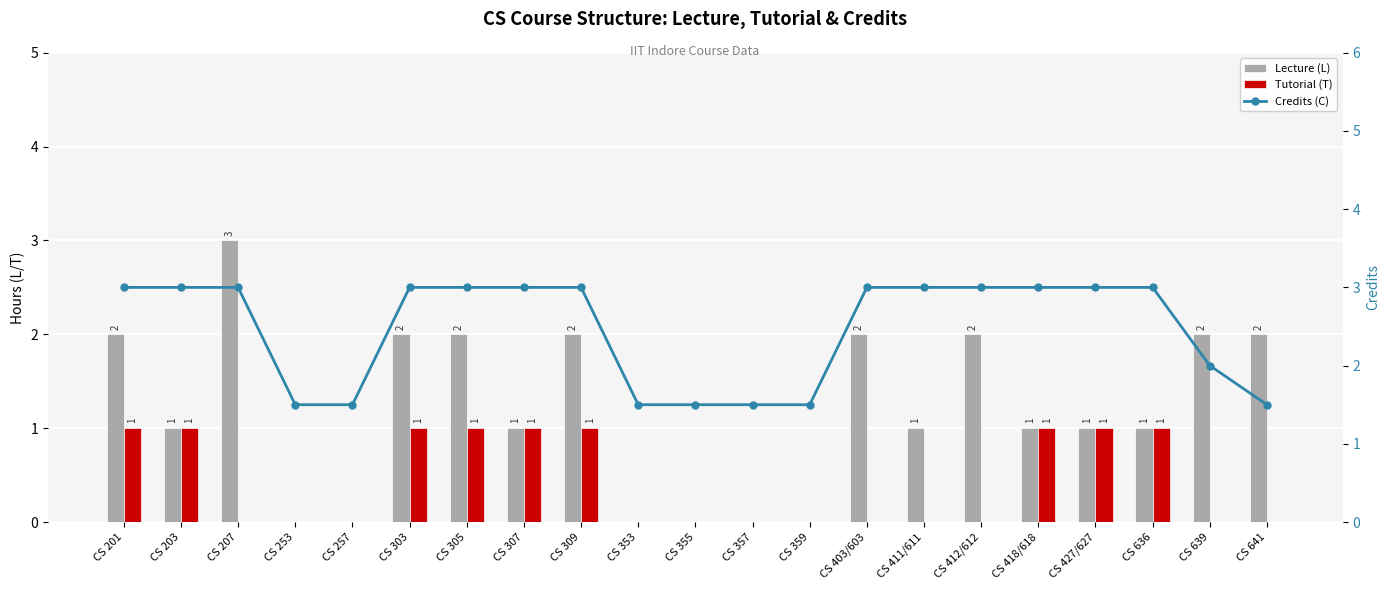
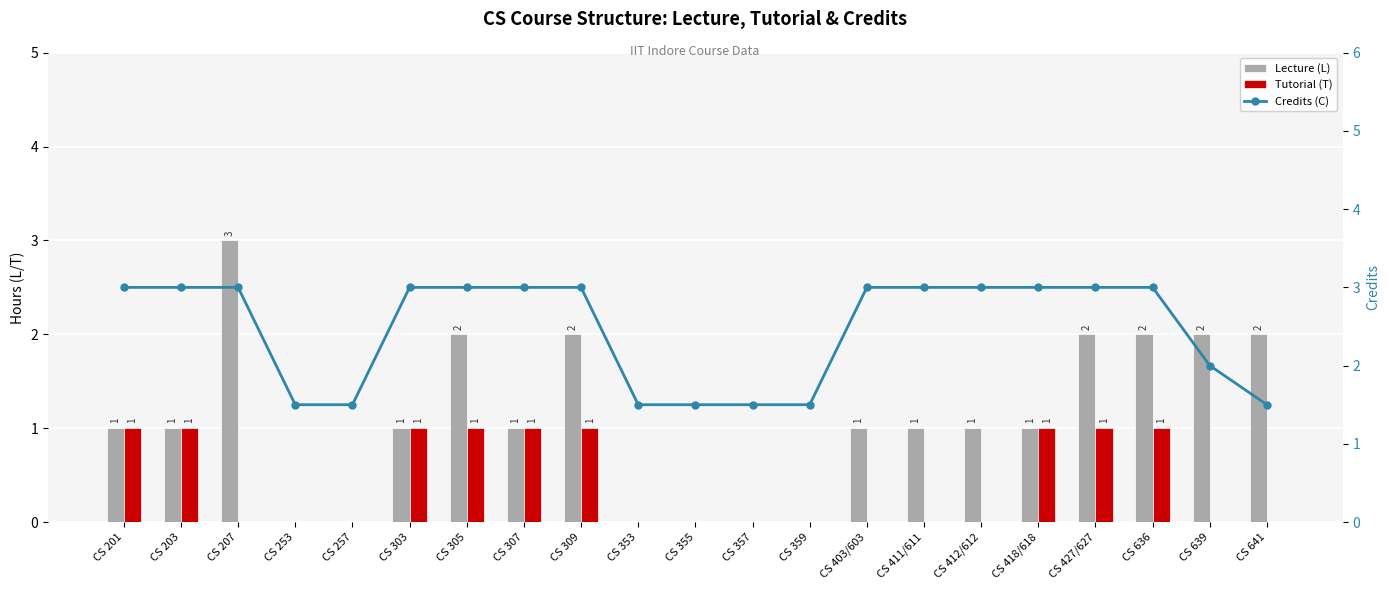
  {
    "Lecture (L)": {
-     "CS 201": 2,
+     "CS 201": 1,
      "CS 203": 1,
      "CS 207": 3,
-     "CS 303": 2,
+     "CS 303": 1,
      "CS 305": 2,
      "CS 307": 1,
      "CS 309": 2,
-     "CS 403/603": 2,
+     "CS 403/603": 1,
      "CS 411/611": 1,
-     "CS 412/612": 2,
+     "CS 412/612": 1,
      "CS 418/618": 1,
-     "CS 427/627": 1,
-     "CS 636": 1,
+     "CS 427/627": 2,
+     "CS 636": 2,
      "CS 639": 2,
      "CS 641": 2
    },
    "Tutorial (T)": {
      "CS 201": 1,
      "CS 203": 1,
      "CS 303": 1,
      "CS 305": 1,
      "CS 307": 1,
      "CS 309": 1,
      "CS 418/618": 1,
      "CS 427/627": 1,
      "CS 636": 1
    }
  }
